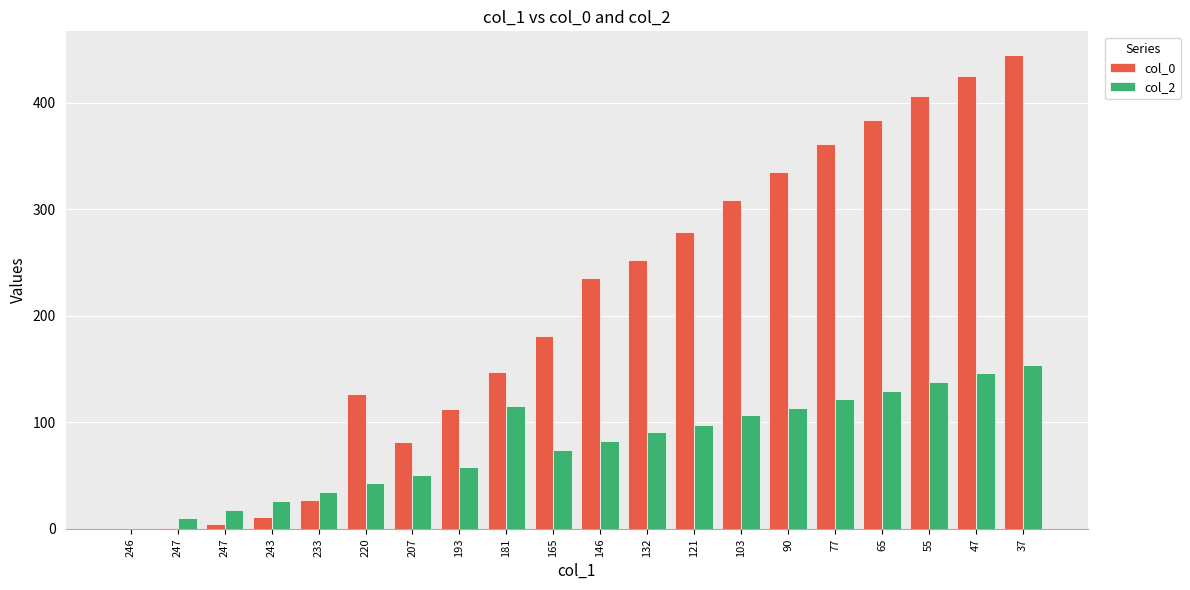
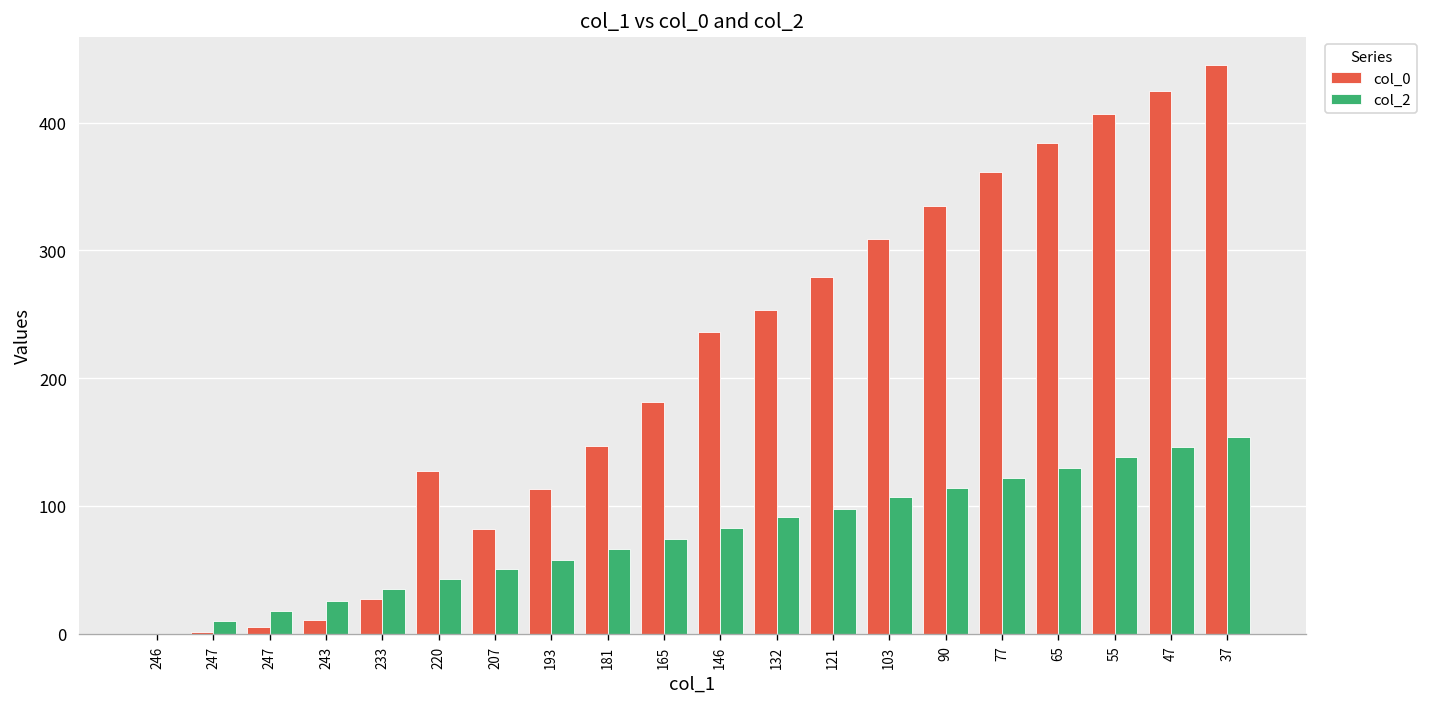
  {
    "col_0": {
      "246": 0,
      "243": 11,
      "233": 27,
      "220": 127,
      "207": 82,
      "193": 113,
      "181": 147,
      "165": 181,
      "146": 236,
      "132": 253,
      "121": 279,
      "103": 309,
      "90": 335,
      "77": 361,
      "65": 384,
      "55": 407,
      "47": 425,
      "37": 445
    },
    "col_2": {
      "246": 0,
      "243": 26,
      "233": 35,
      "220": 43,
      "207": 51,
      "193": 58,
-     "181": 115,
+     "181": 66,
      "165": 74,
      "146": 83,
      "132": 91,
      "121": 98,
      "103": 107,
      "90": 114,
      "77": 122,
      "65": 130,
      "55": 138,
      "47": 146,
      "37": 154
    }
  }
